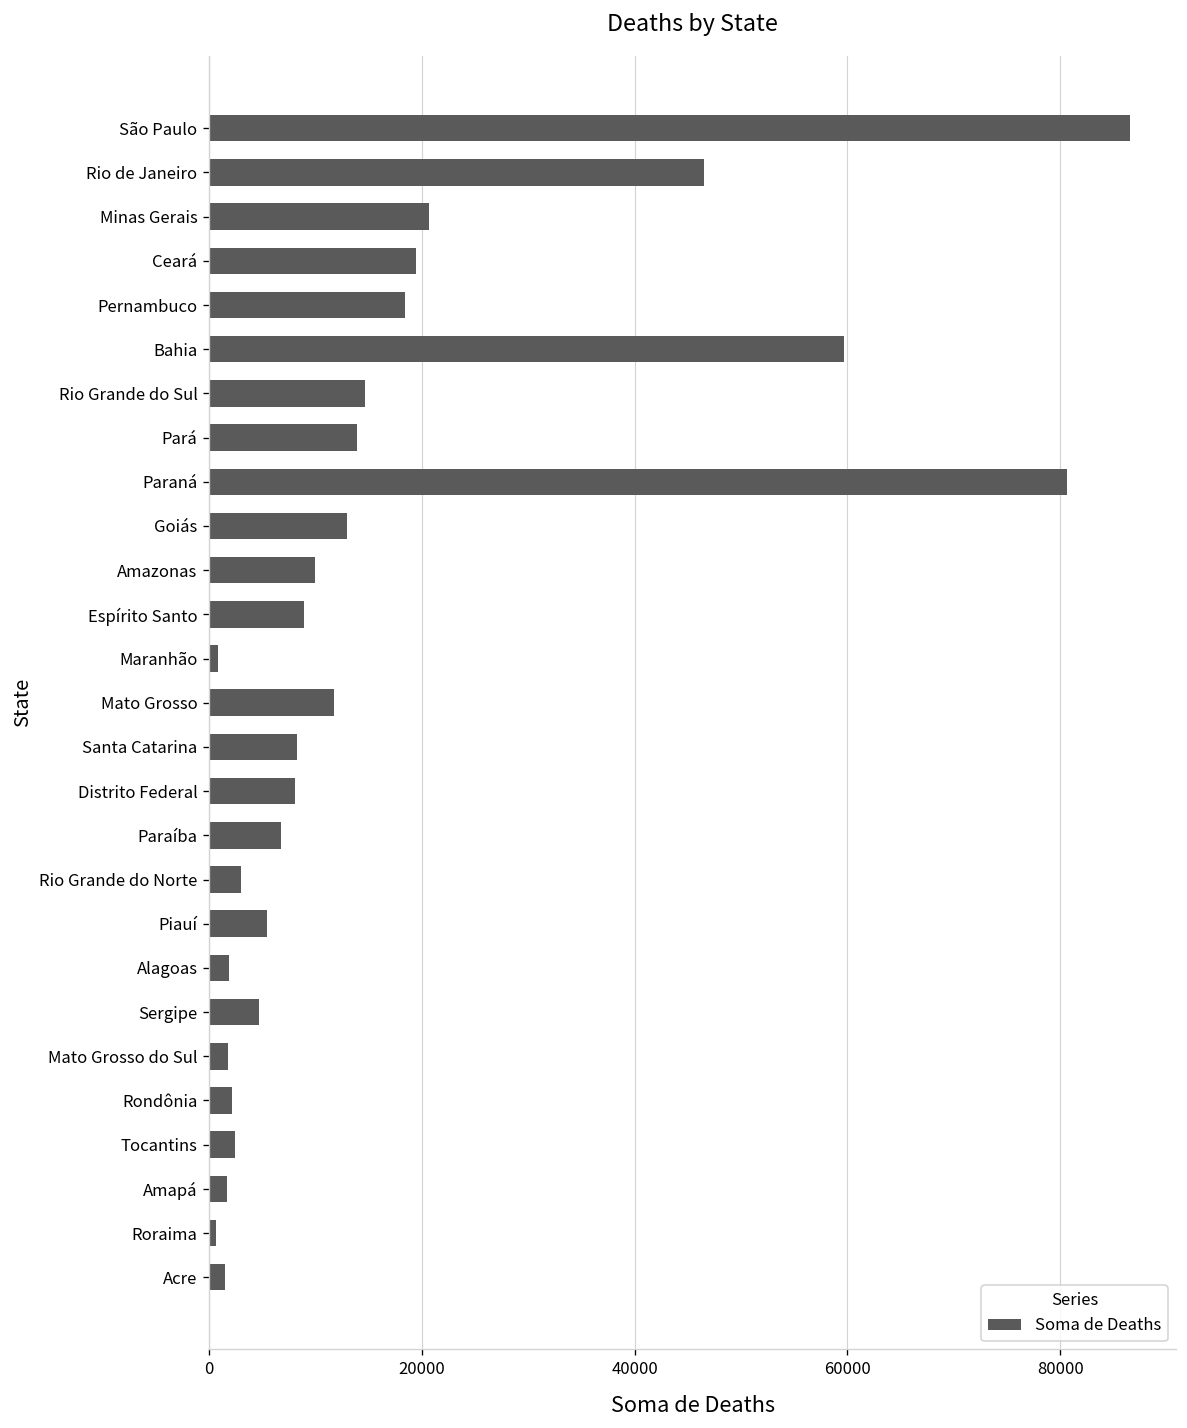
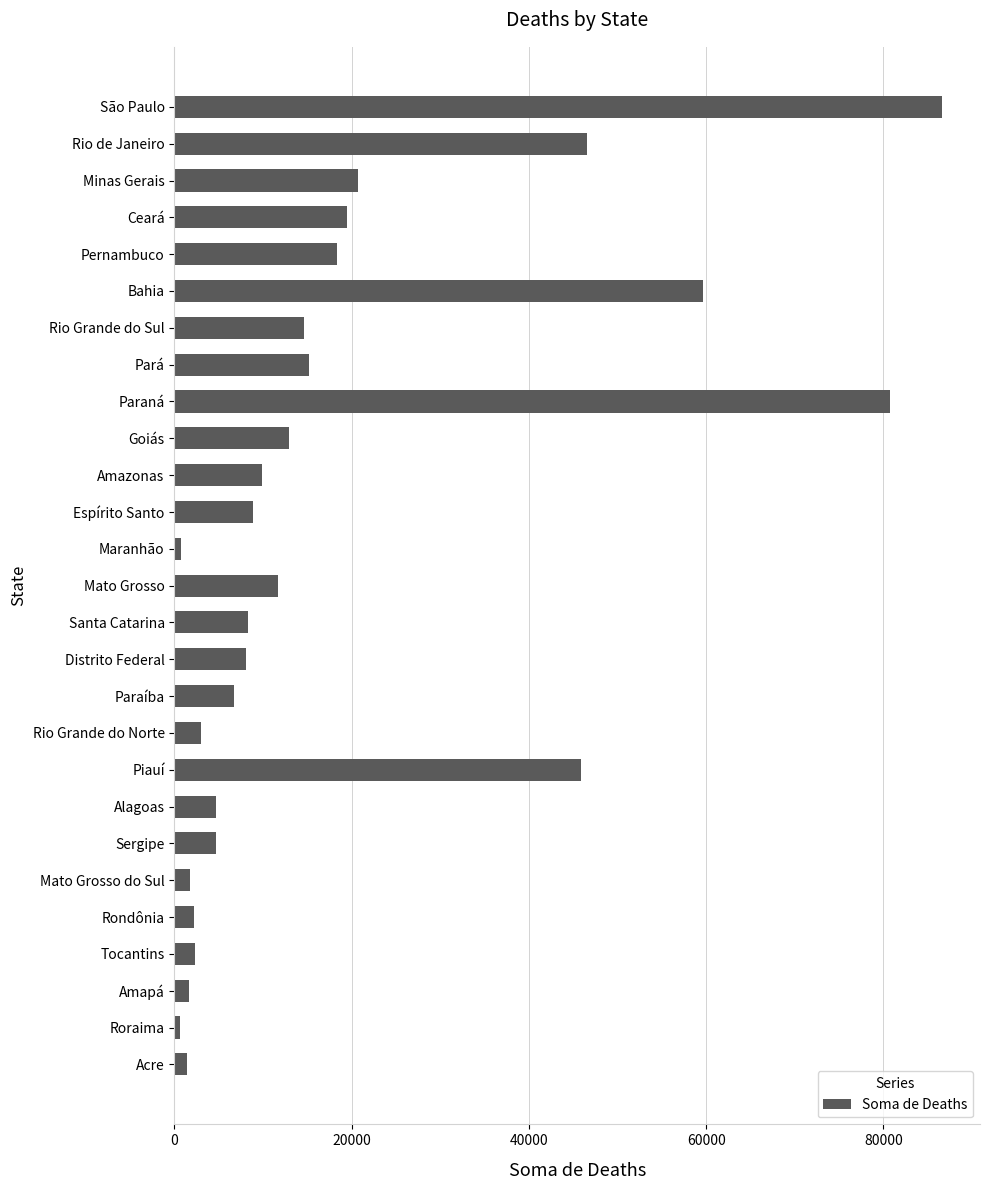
  {
    "São Paulo": 87000,
    "Rio de Janeiro": 47000,
    "Minas Gerais": 21000,
    "Ceará": 19000,
    "Pernambuco": 18000,
    "Bahia": 60000,
    "Rio Grande do Sul": 15000,
-   "Pará": 14000,
+   "Pará": 15000,
    "Paraná": 81000,
    "Goiás": 13000,
    "Amazonas": 10000,
    "Espírito Santo": 9000,
    "Maranhão": 1000,
    "Mato Grosso": 12000,
    "Santa Catarina": 8000,
    "Distrito Federal": 8000,
    "Paraíba": 7000,
    "Rio Grande do Norte": 3000,
-   "Piauí": 5000,
-   "Alagoas": 2000,
+   "Piauí": 46000,
+   "Alagoas": 5000,
    "Sergipe": 5000,
    "Mato Grosso do Sul": 2000,
    "Rondônia": 2000,
    "Tocantins": 2000,
    "Amapá": 2000,
    "Roraima": 1000,
    "Acre": 1000
  }
